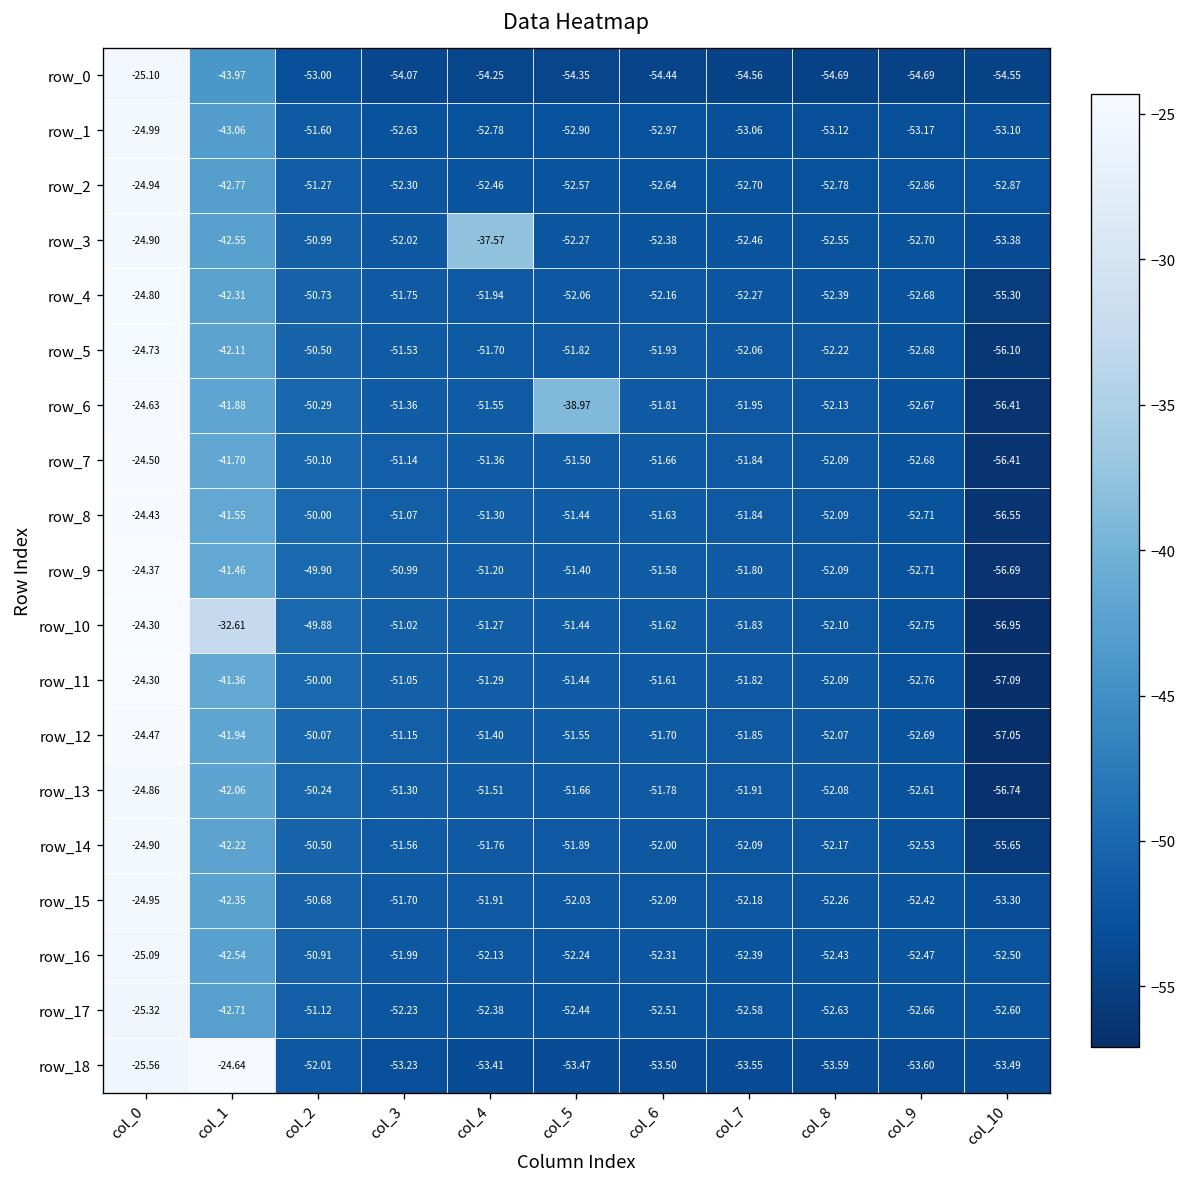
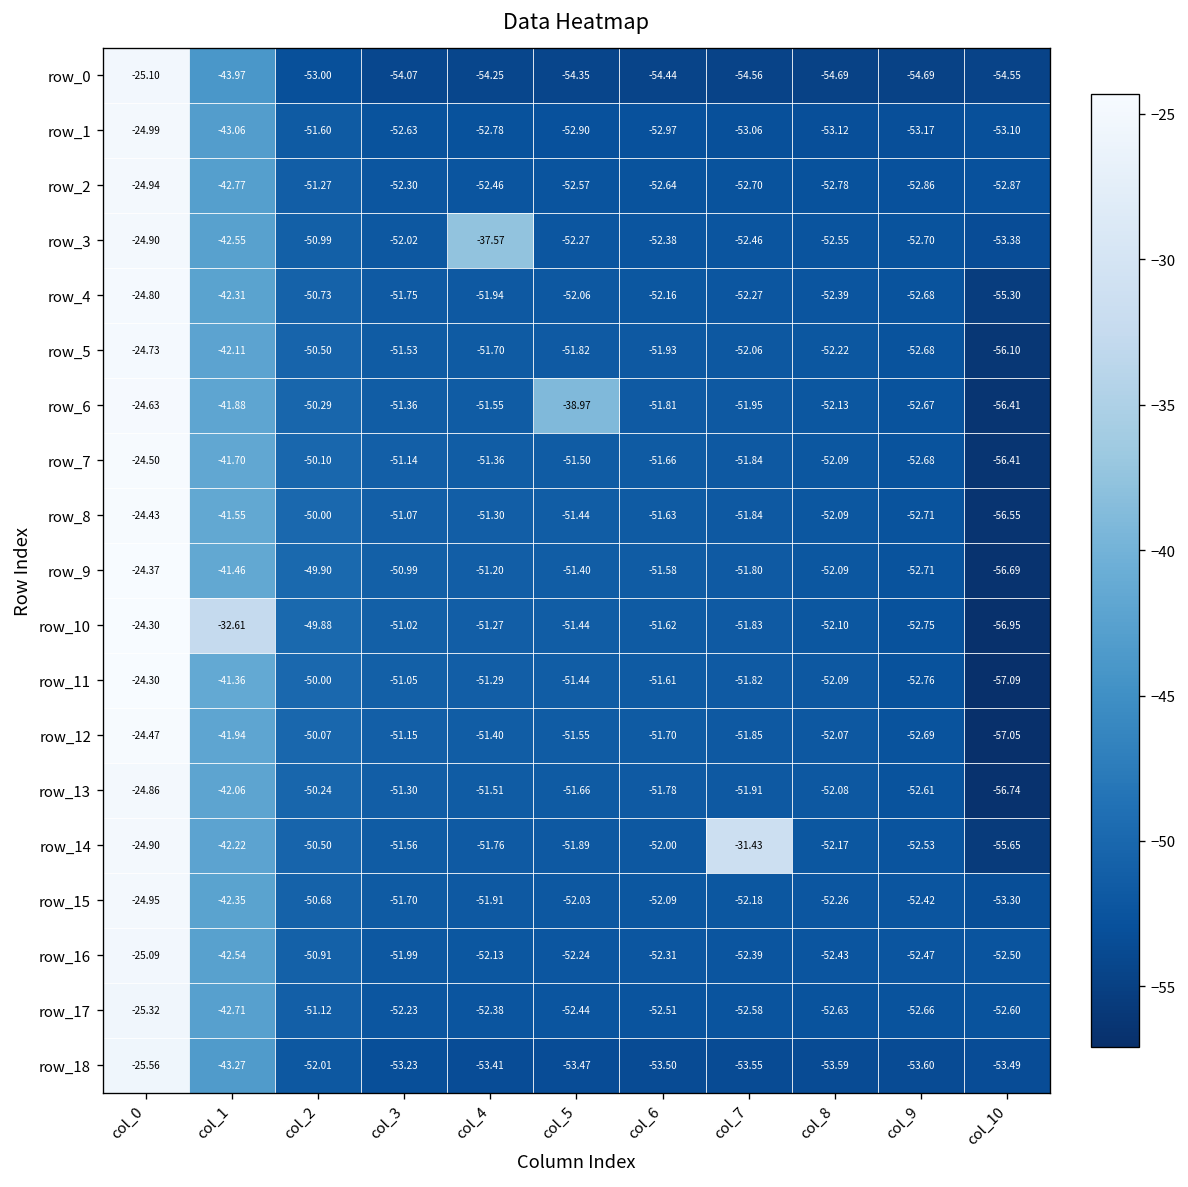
  {
    "row_14": {
      "col_0": -24.90,
      "col_1": -42.22,
      "col_2": -50.50,
      "col_3": -51.56,
      "col_4": -51.76,
      "col_5": -51.89,
      "col_6": -52.00,
-     "col_7": -52.09,
+     "col_7": -31.43,
      "col_8": -52.17,
      "col_9": -52.53,
      "col_10": -55.65
    },
    "row_18": {
      "col_0": -25.56,
-     "col_1": -24.64,
+     "col_1": -43.27,
      "col_2": -52.01,
      "col_3": -53.23,
      "col_4": -53.41,
      "col_5": -53.47,
      "col_6": -53.50,
      "col_7": -53.55,
      "col_8": -53.59,
      "col_9": -53.60,
      "col_10": -53.49
    }
  }
